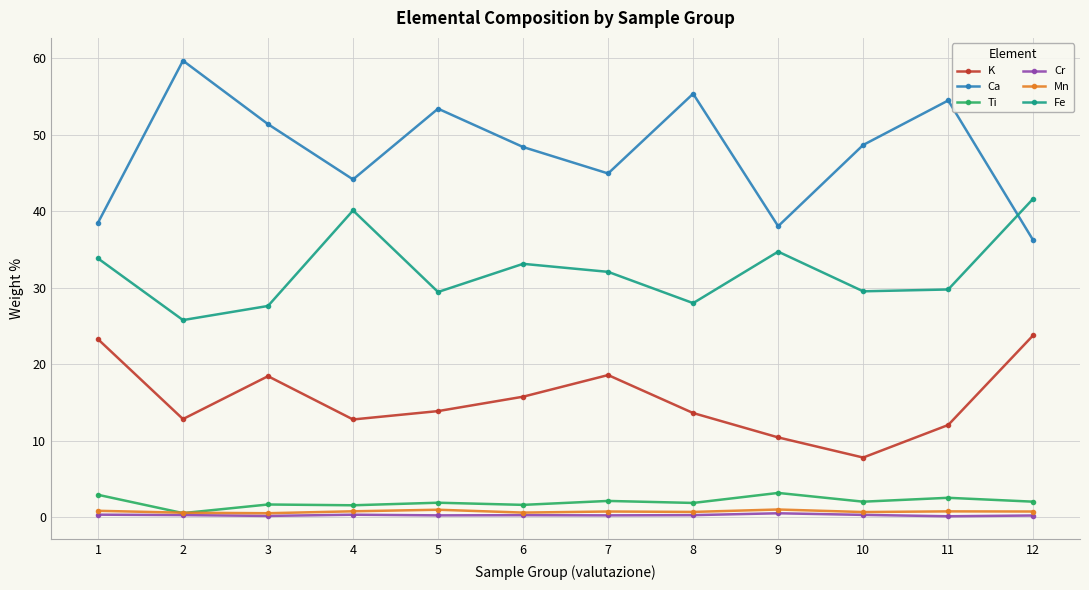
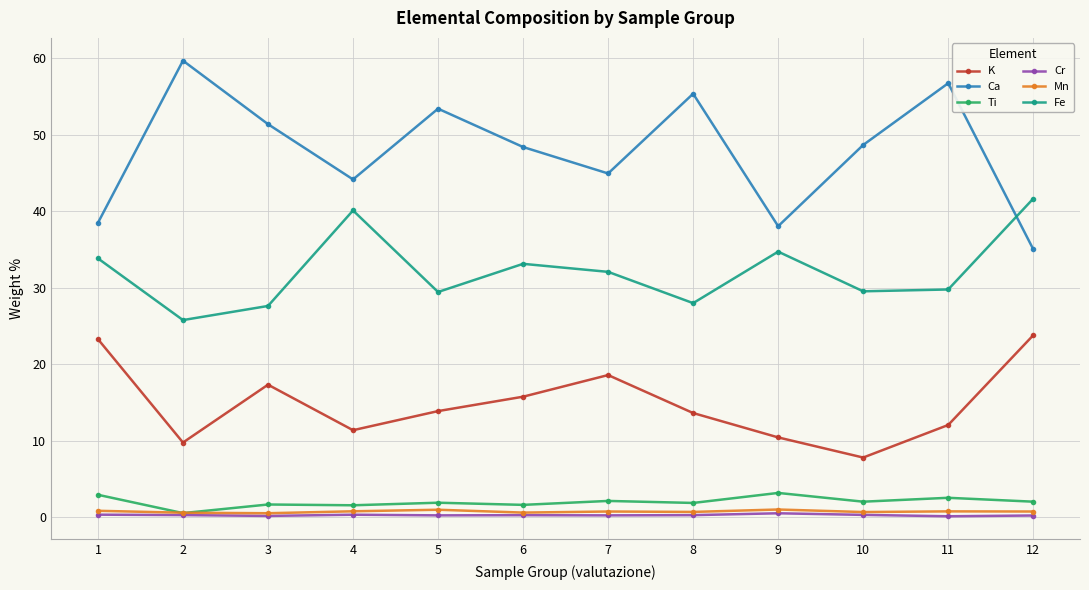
  {
    "K": {
      "1": 23,
-     "2": 13,
-     "3": 18,
-     "4": 13,
+     "2": 10,
+     "3": 17,
+     "4": 11,
      "5": 14,
      "6": 16,
      "7": 19,
      "8": 14,
      "9": 10,
      "10": 8,
      "11": 12,
      "12": 24
    },
    "Ca": {
      "1": 38,
      "2": 60,
      "3": 51,
      "4": 44,
      "5": 53,
      "6": 48,
      "7": 45,
      "8": 55,
      "9": 38,
      "10": 49,
-     "11": 54,
-     "12": 36
+     "11": 57,
+     "12": 35
    },
    "Cr": {
      "1": 0,
      "3": 0,
      "4": 0,
      "5": 0,
      "6": 0,
      "7": 0,
      "8": 0,
      "9": 1,
      "10": 0,
      "11": 0,
      "12": 0
    },
    "Mn": {
      "1": 1,
      "3": 1,
      "4": 1,
      "5": 1,
      "6": 1,
      "7": 1,
      "8": 1,
      "9": 1,
      "10": 1,
      "11": 1,
      "12": 1
    }
  }
